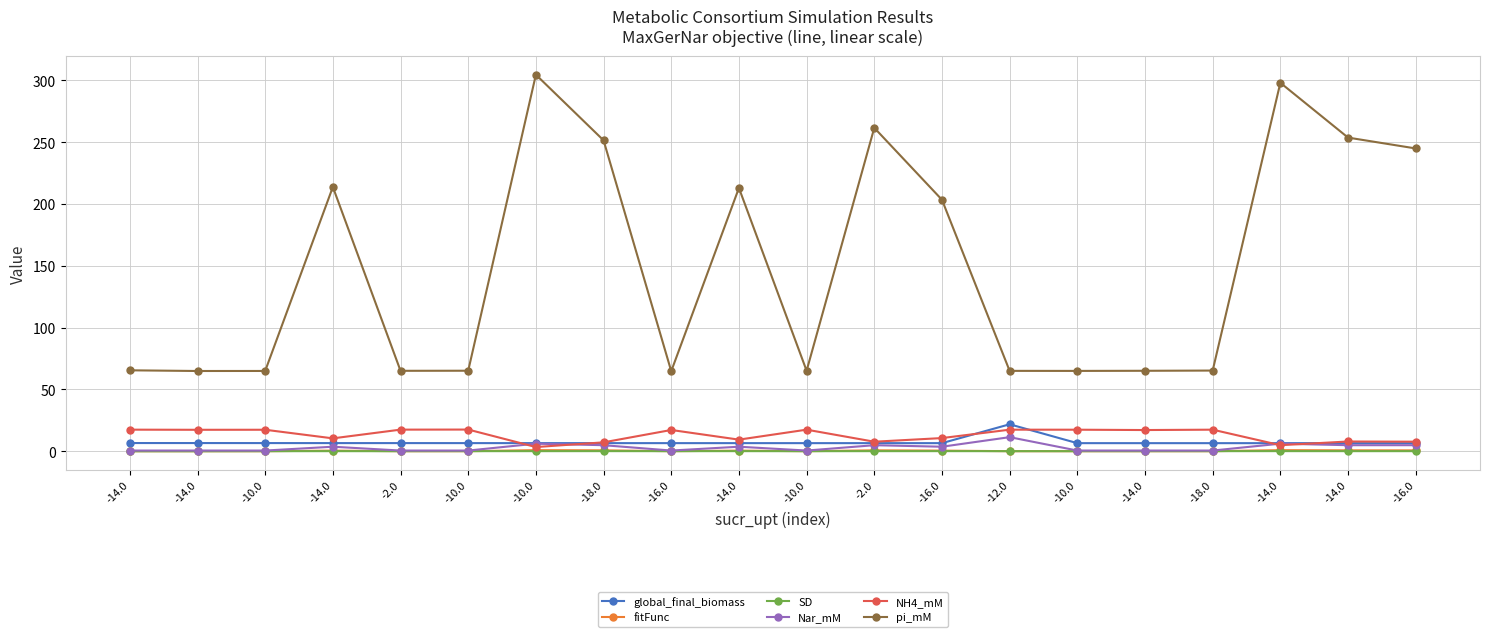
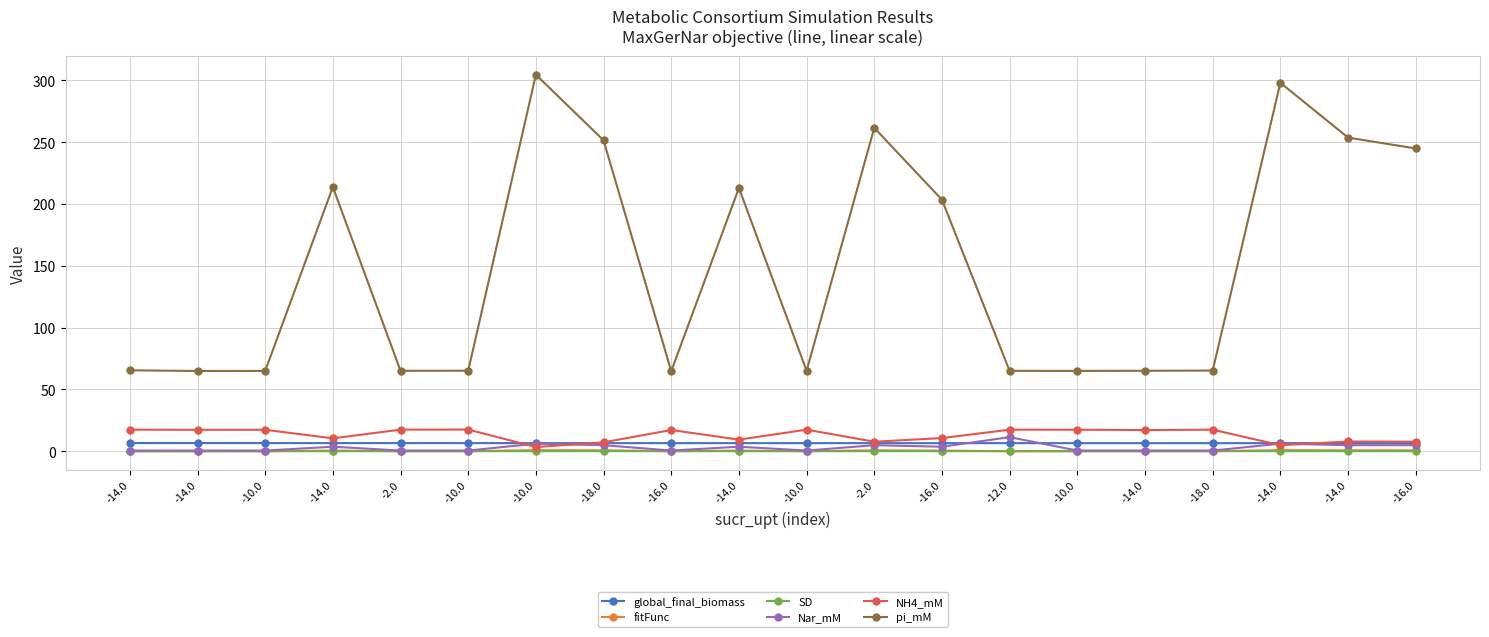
  {
    "global_final_biomass": {
-     "-12.0": 22
+     "-12.0": 7
    },
    "Nar_mM": {
      "-12.0": 11
    },
    "pi_mM": {
      "-12.0": 65
    }
  }
